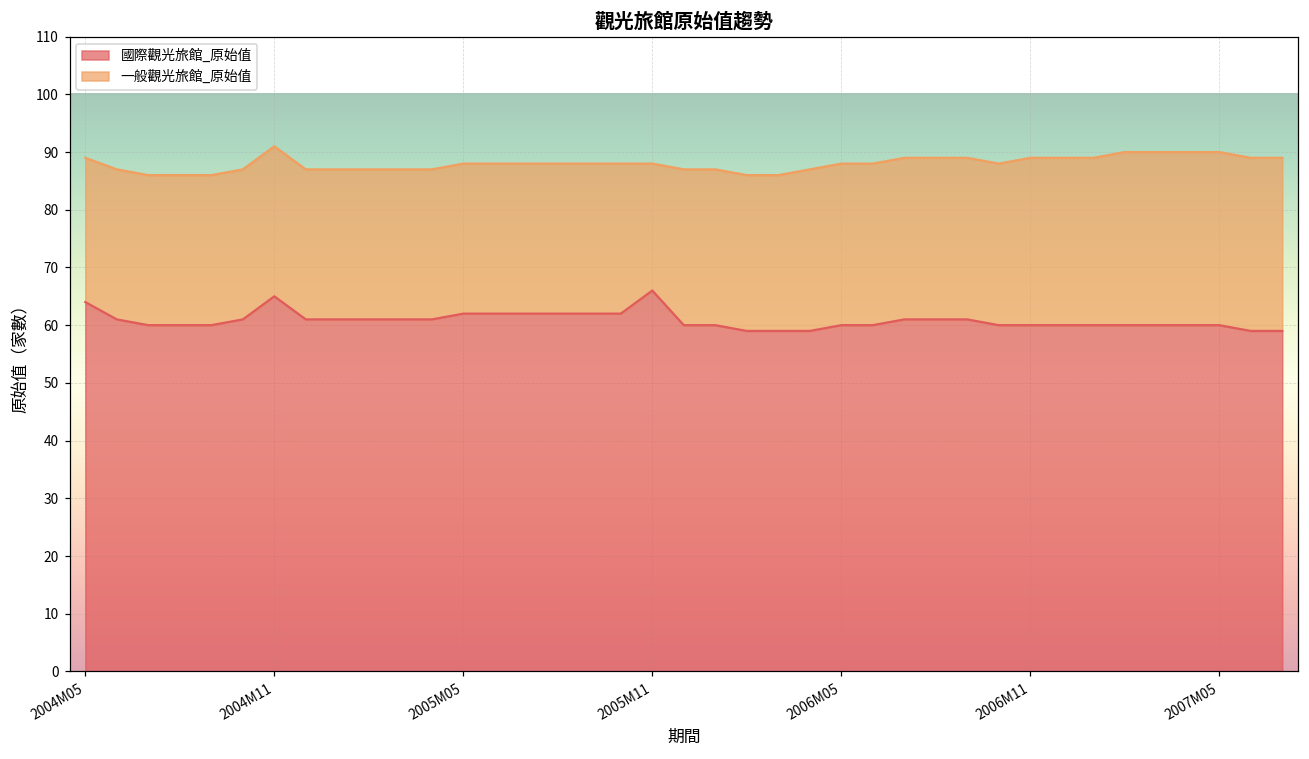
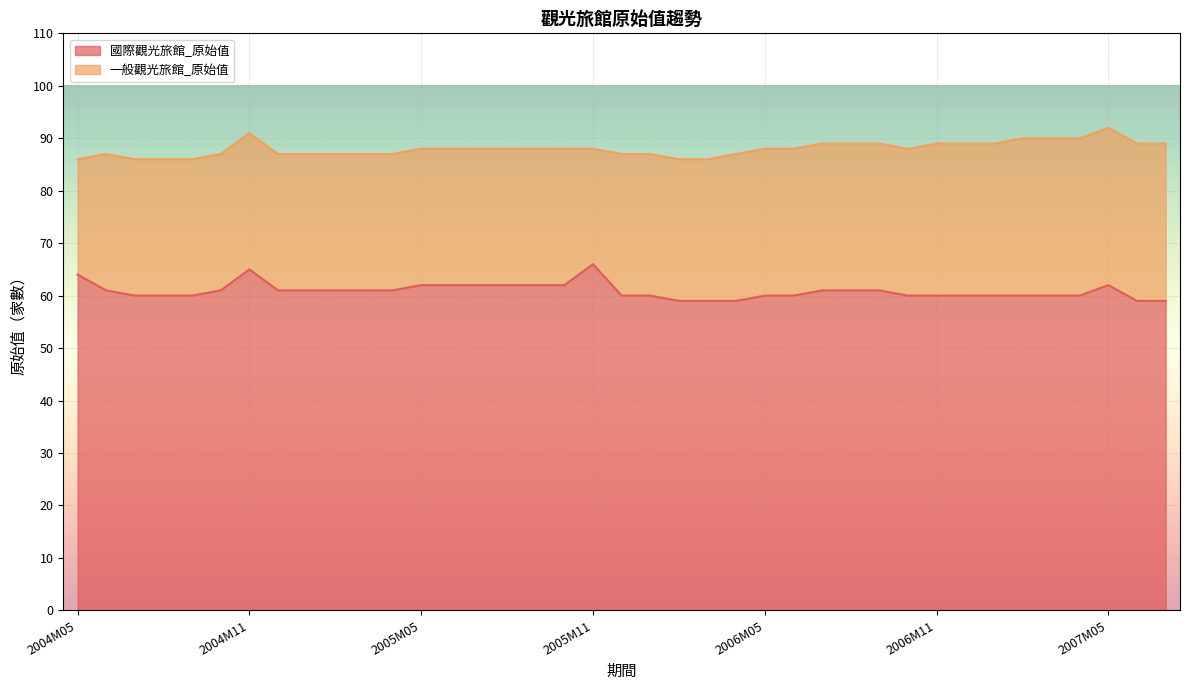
  {
    "國際觀光旅館_原始值": {
      "2004M05": 64,
      "2004M11": 65,
      "2005M05": 62,
      "2005M11": 66,
      "2006M05": 60,
      "2006M11": 60,
-     "2007M05": 60
+     "2007M05": 62
    },
    "一般觀光旅館_原始值": {
-     "2004M05": 25,
+     "2004M05": 22,
      "2004M11": 26,
      "2005M05": 26,
      "2005M11": 22,
      "2006M05": 28,
      "2006M11": 29,
      "2007M05": 30
    }
  }
